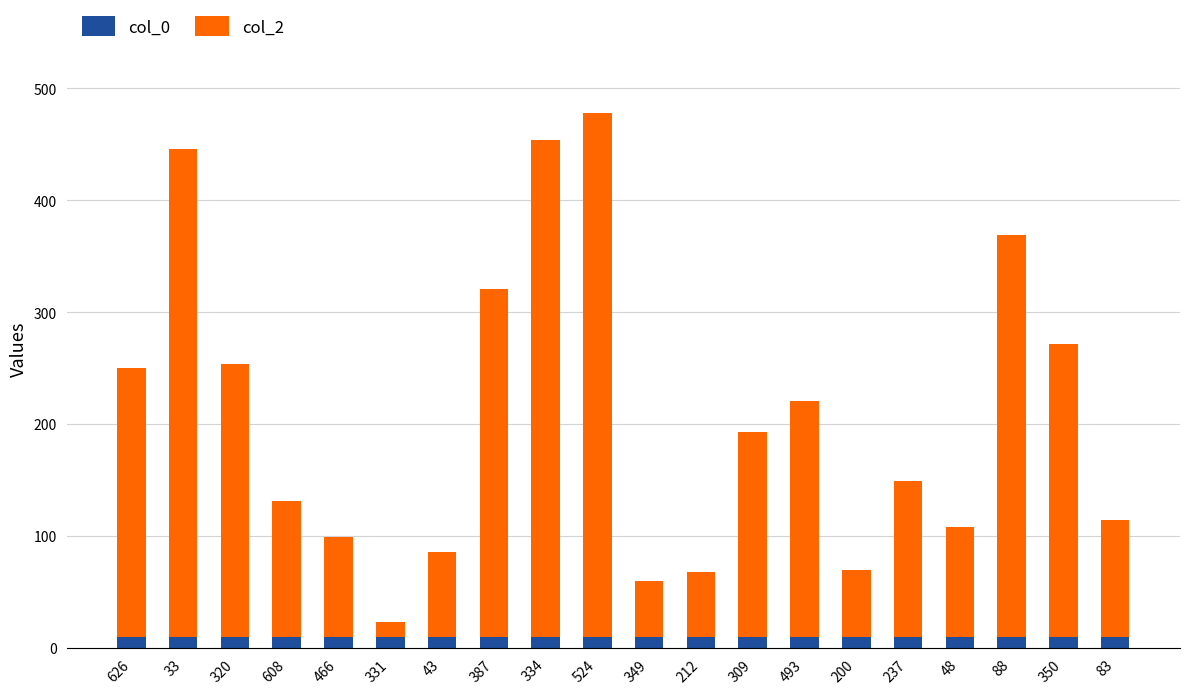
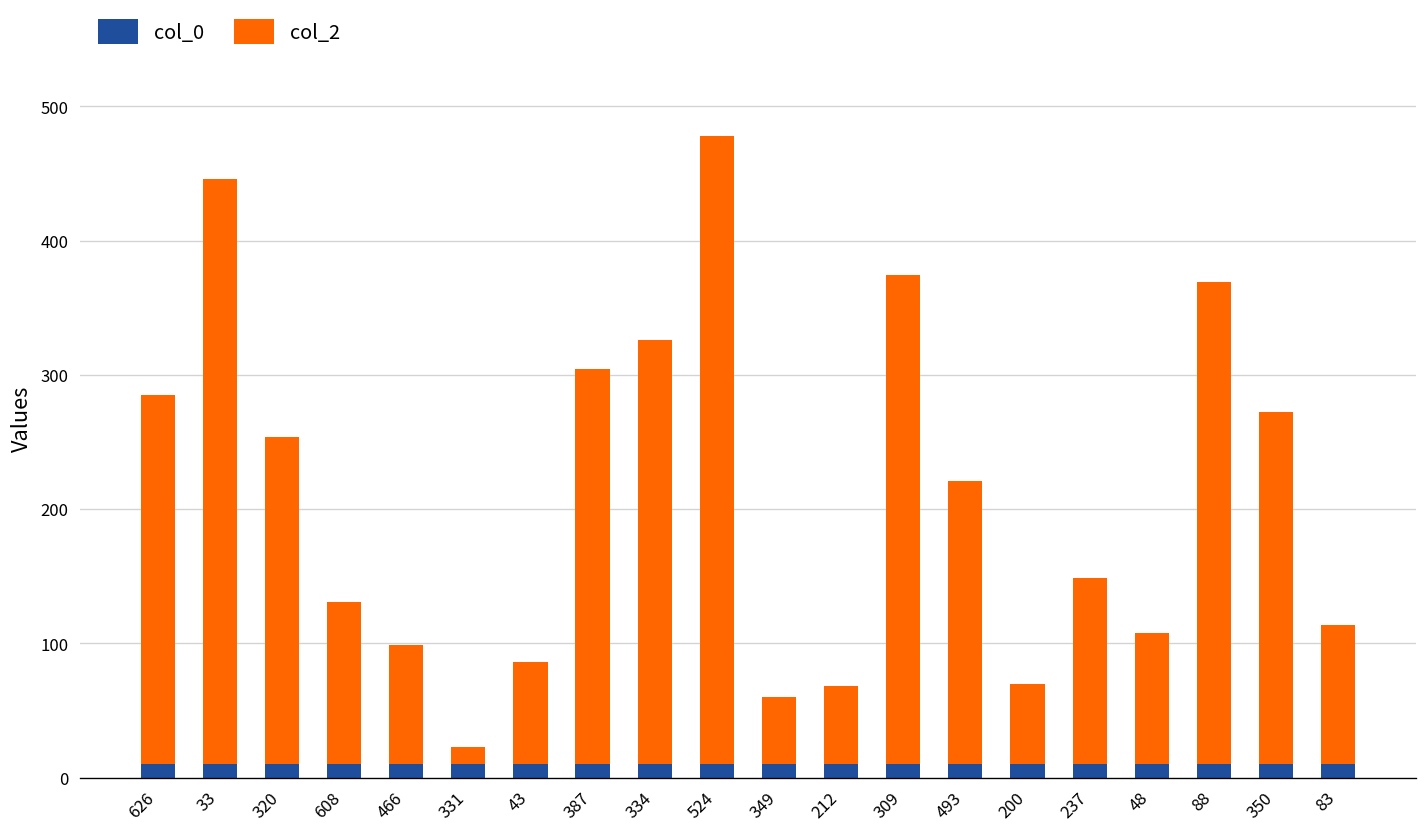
  {
    "col_0": {
      "626": 10,
      "33": 10,
      "320": 10,
      "608": 10,
      "466": 10,
      "331": 10,
      "43": 10,
      "387": 10,
      "334": 10,
      "524": 10,
      "349": 10,
      "212": 10,
      "309": 10,
      "493": 10,
      "200": 10,
      "237": 10,
      "48": 10,
      "88": 10,
      "350": 10,
      "83": 10
    },
    "col_2": {
-     "626": 240,
+     "626": 275,
      "33": 436,
      "320": 244,
      "608": 121,
      "466": 89,
      "331": 13,
      "43": 76,
-     "387": 311,
-     "334": 444,
+     "387": 294,
+     "334": 316,
      "524": 468,
      "349": 50,
      "212": 58,
-     "309": 183,
+     "309": 364,
      "493": 211,
      "200": 60,
      "237": 139,
      "48": 98,
      "88": 359,
      "350": 262,
      "83": 104
    }
  }
